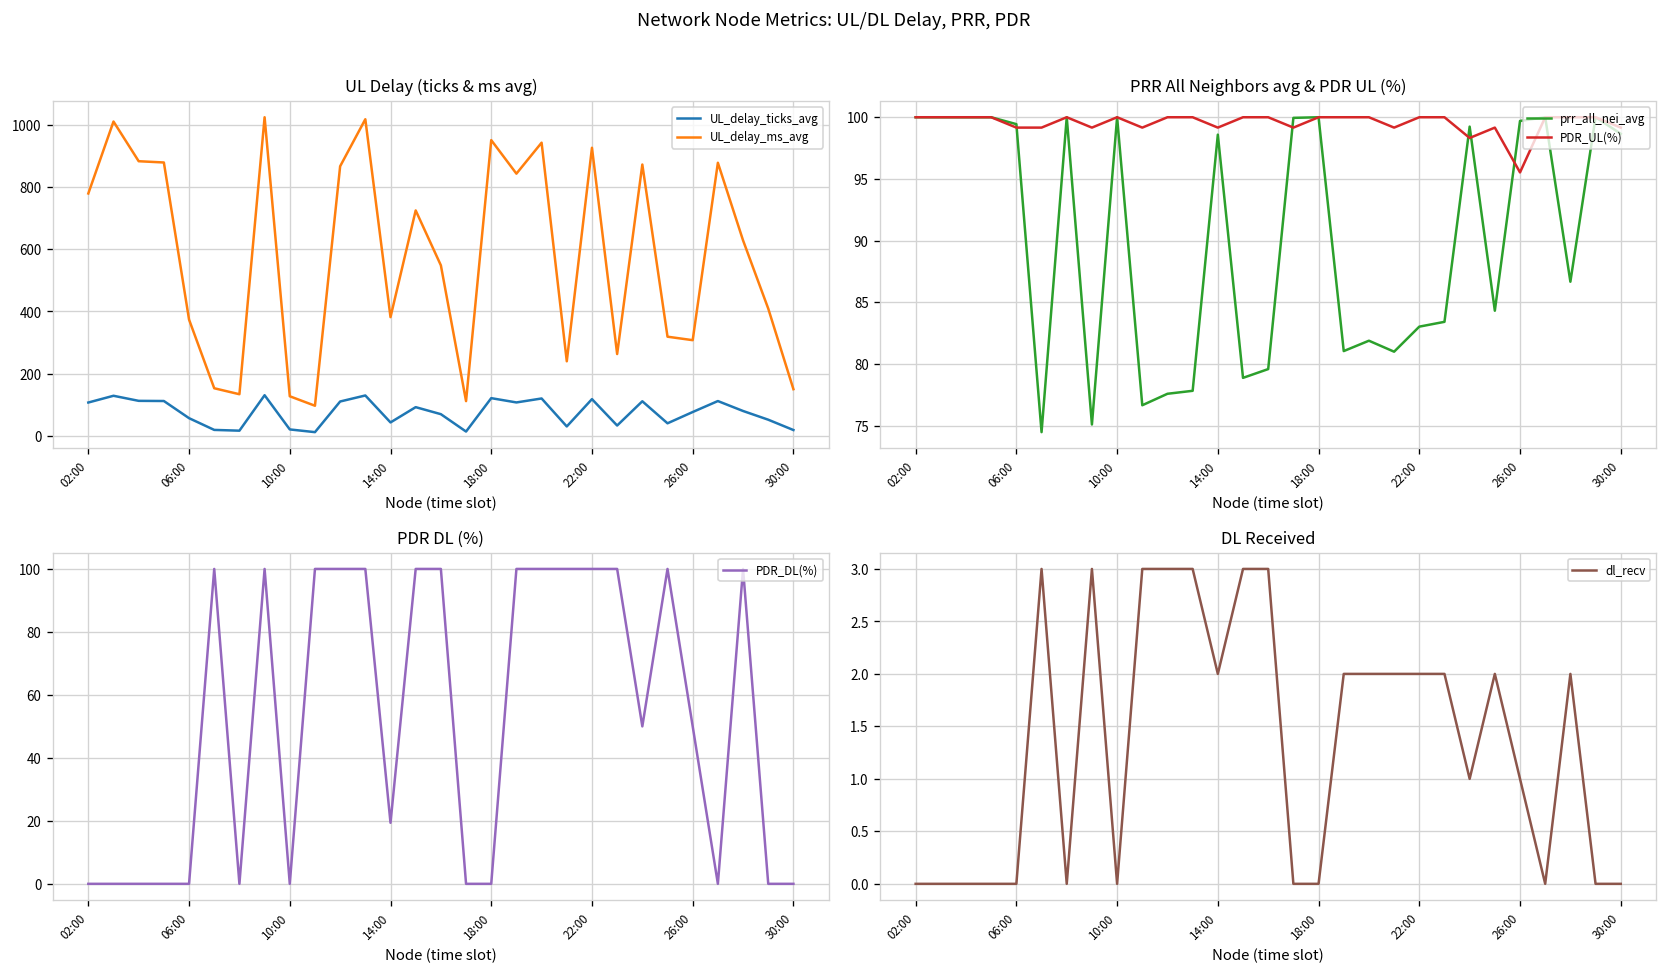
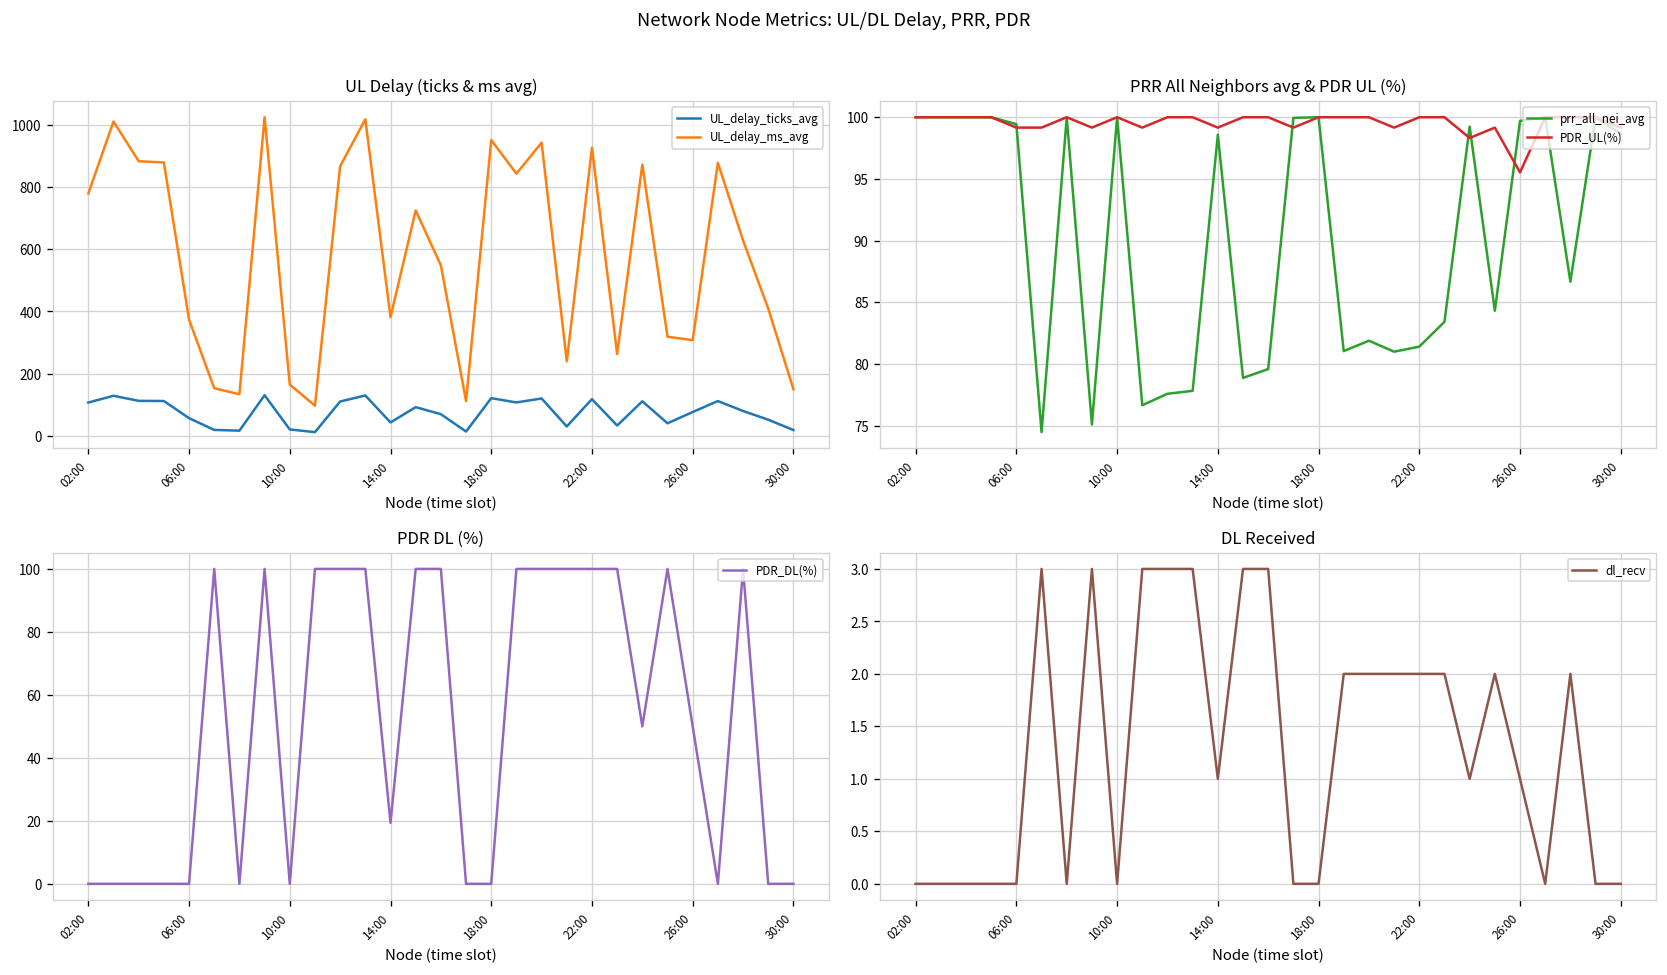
  {
    "UL Delay (ticks & ms avg)": {
      "UL_delay_ticks_avg": {
        "02:00": 110,
        "06:00": 60,
        "10:00": 20,
        "14:00": 40,
        "18:00": 120,
        "22:00": 120,
        "26:00": 80,
        "30:00": 20
      },
      "UL_delay_ms_avg": {
        "02:00": 780,
        "06:00": 370,
-       "10:00": 130,
+       "10:00": 170,
        "14:00": 380,
        "18:00": 950,
        "22:00": 930,
        "26:00": 310,
        "30:00": 150
      }
    },
    "PRR All Neighbors avg & PDR UL (%)": {
      "prr_all_nei_avg": {
        "06:00": 99.4,
        "14:00": 98.6,
-       "22:00": 83.0,
+       "22:00": 81.4,
        "26:00": 99.7
      },
      "PDR_UL(%)": {
        "06:00": 99.2,
        "14:00": 99.2,
        "22:00": 100.0,
        "26:00": 95.5
      }
    },
    "PDR DL (%)": {
      "02:00": 0,
      "06:00": 0,
      "10:00": 0,
      "14:00": 19,
      "18:00": 0,
      "22:00": 100,
      "26:00": 50,
      "30:00": 0
    },
    "DL Received": {
      "02:00": 0,
      "06:00": 0,
      "10:00": 0,
-     "14:00": 2,
+     "14:00": 1,
      "18:00": 0,
      "22:00": 2,
      "26:00": 1,
      "30:00": 0
    }
  }
